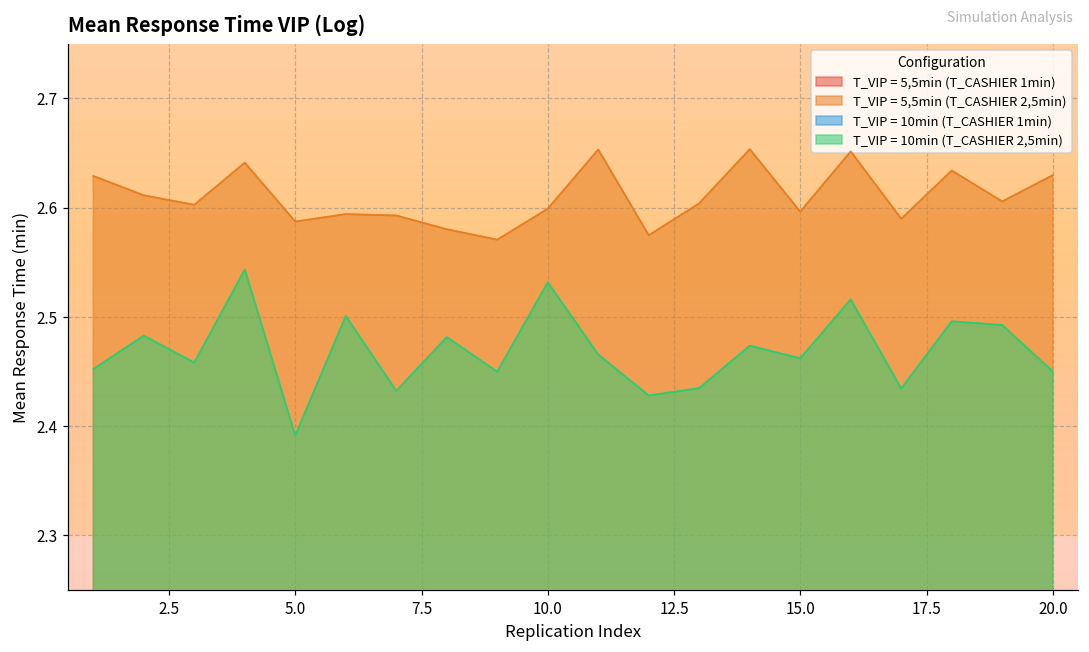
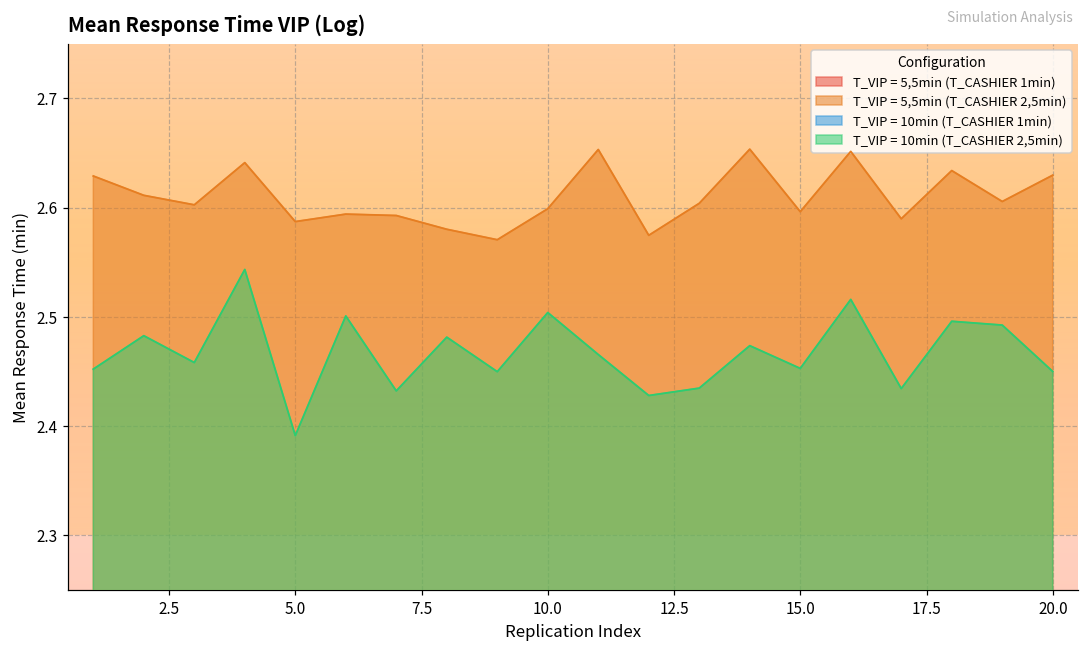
  {
    "T_VIP = 10min (T_CASHIER 2,5min)": {
      "5.0": 2.39,
-     "10.0": 2.53,
-     "15.0": 2.46,
+     "10.0": 2.50,
+     "15.0": 2.45,
      "20.0": 2.45
    }
  }
